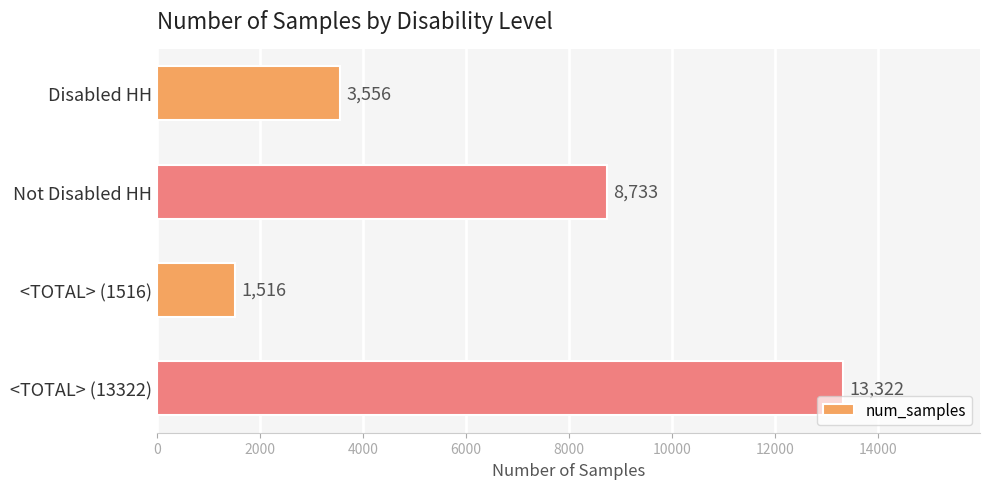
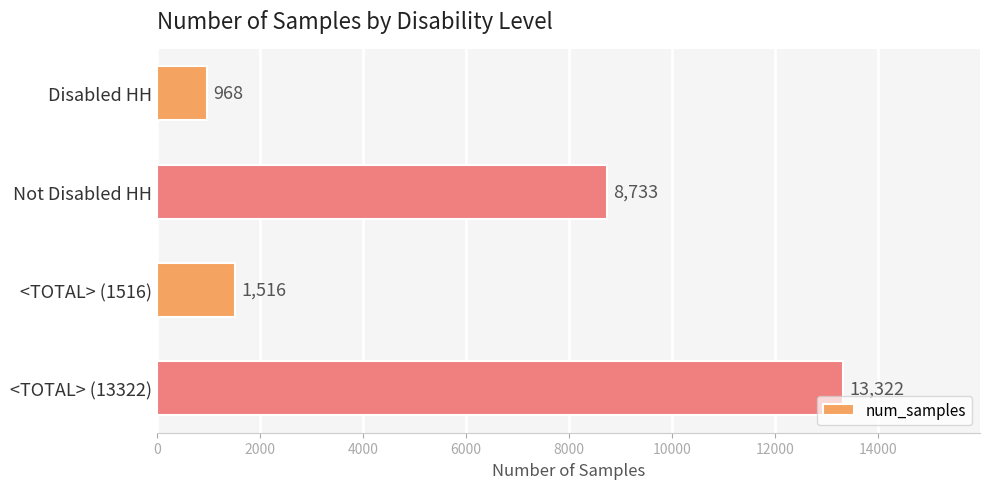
  {
-   "Disabled HH": "3,556",
+   "Disabled HH": "968",
    "Not Disabled HH": "8,733",
    "<TOTAL> (1516)": "1,516"
  }
